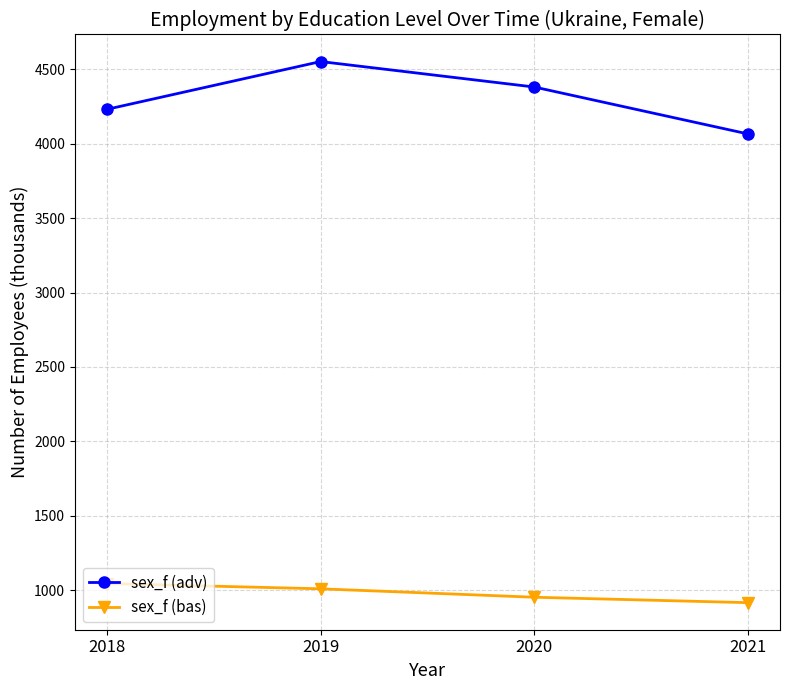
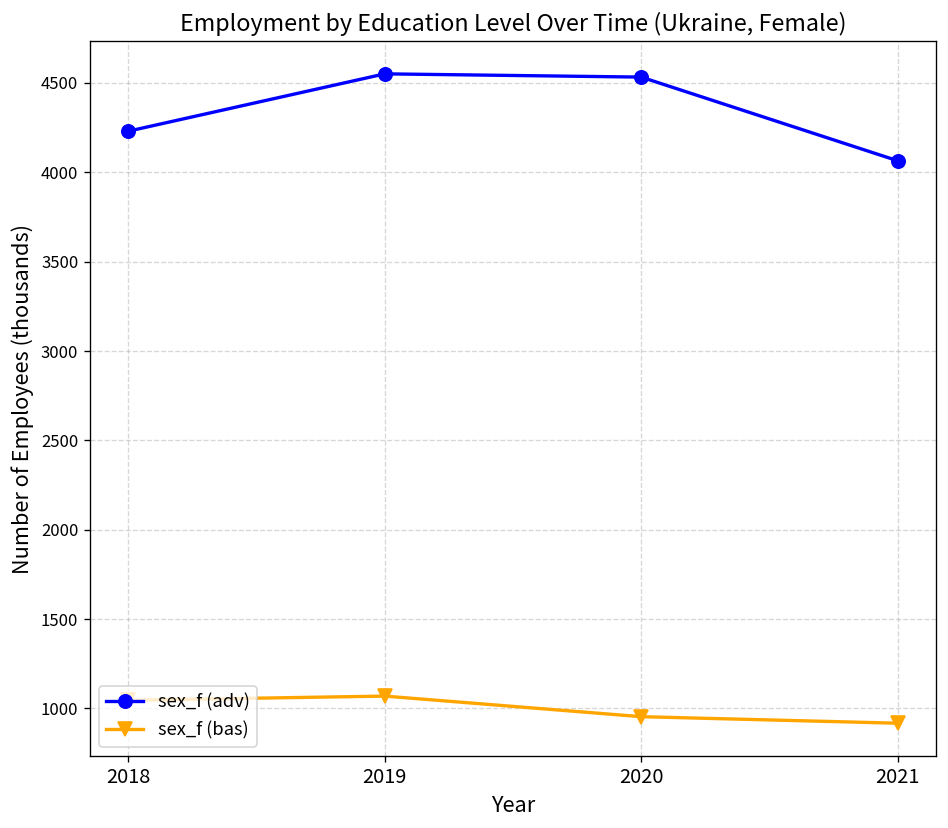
  {
    "sex_f (adv)": {
      "2018": 4230,
      "2019": 4550,
-     "2020": 4380,
+     "2020": 4530,
      "2021": 4060
    },
    "sex_f (bas)": {
-     "2019": 1010,
+     "2019": 1070,
      "2020": 950,
      "2021": 920
    }
  }
